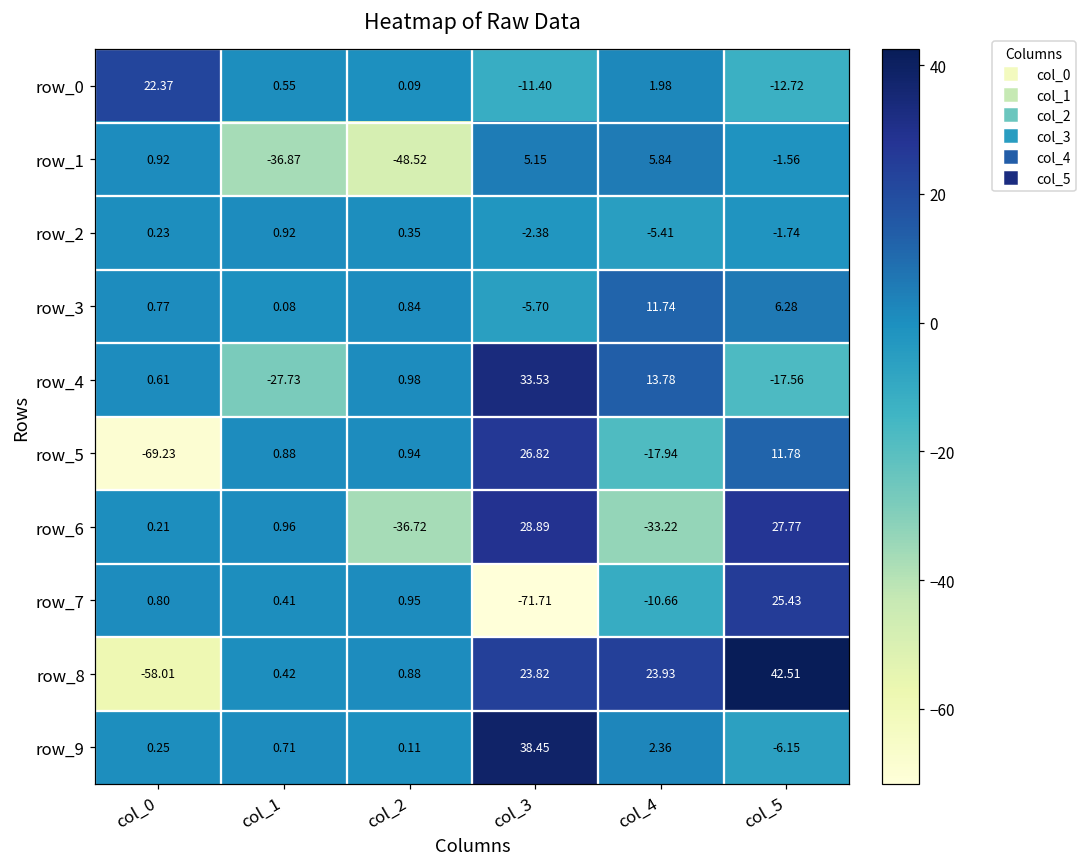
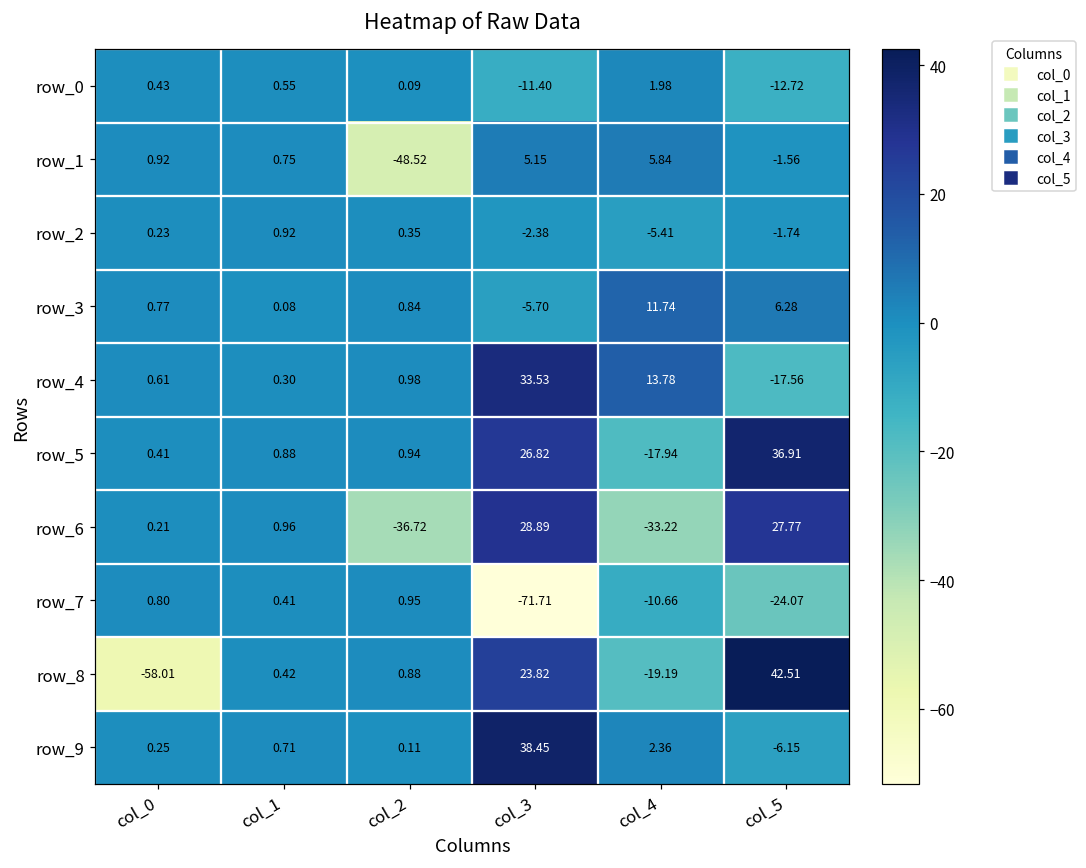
  {
    "row_0": {
-     "col_0": 22.37,
+     "col_0": 0.43,
      "col_1": 0.55,
      "col_2": 0.09,
      "col_3": -11.40,
      "col_4": 1.98,
      "col_5": -12.72
    },
    "row_1": {
      "col_0": 0.92,
-     "col_1": -36.87,
+     "col_1": 0.75,
      "col_2": -48.52,
      "col_3": 5.15,
      "col_4": 5.84,
      "col_5": -1.56
    },
    "row_2": {
      "col_0": 0.23,
      "col_1": 0.92,
      "col_2": 0.35,
      "col_3": -2.38,
      "col_4": -5.41,
      "col_5": -1.74
    },
    "row_3": {
      "col_0": 0.77,
      "col_1": 0.08,
      "col_2": 0.84,
      "col_3": -5.70,
      "col_4": 11.74,
      "col_5": 6.28
    },
    "row_4": {
      "col_0": 0.61,
-     "col_1": -27.73,
+     "col_1": 0.30,
      "col_2": 0.98,
      "col_3": 33.53,
      "col_4": 13.78,
      "col_5": -17.56
    },
    "row_5": {
-     "col_0": -69.23,
+     "col_0": 0.41,
      "col_1": 0.88,
      "col_2": 0.94,
      "col_3": 26.82,
      "col_4": -17.94,
-     "col_5": 11.78
+     "col_5": 36.91
    },
    "row_6": {
      "col_0": 0.21,
      "col_1": 0.96,
      "col_2": -36.72,
      "col_3": 28.89,
      "col_4": -33.22,
      "col_5": 27.77
    },
    "row_7": {
      "col_0": 0.80,
      "col_1": 0.41,
      "col_2": 0.95,
      "col_3": -71.71,
      "col_4": -10.66,
-     "col_5": 25.43
+     "col_5": -24.07
    },
    "row_8": {
      "col_0": -58.01,
      "col_1": 0.42,
      "col_2": 0.88,
      "col_3": 23.82,
-     "col_4": 23.93,
+     "col_4": -19.19,
      "col_5": 42.51
    },
    "row_9": {
      "col_0": 0.25,
      "col_1": 0.71,
      "col_2": 0.11,
      "col_3": 38.45,
      "col_4": 2.36,
      "col_5": -6.15
    }
  }
